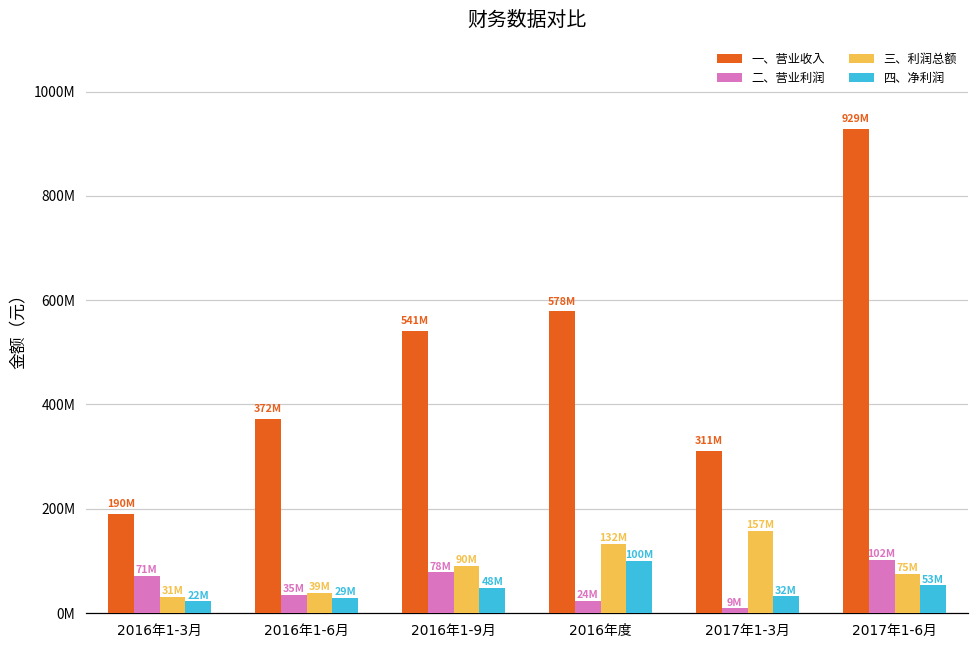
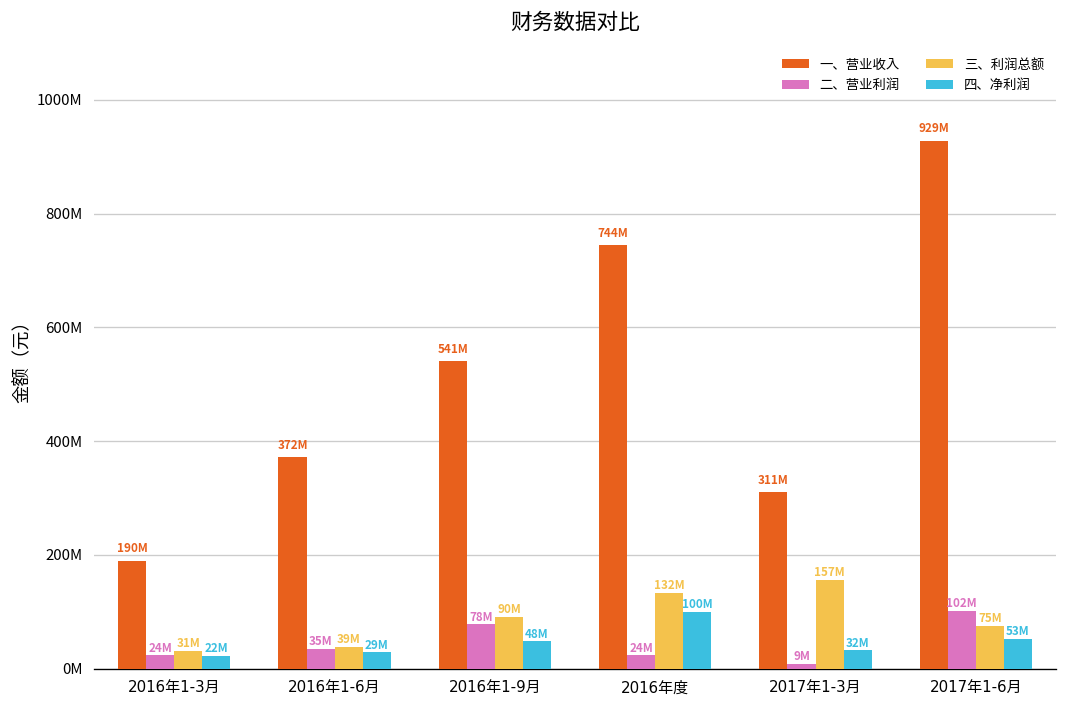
  {
    "一、营业收入": {
      "2016年1-3月": "190M",
      "2016年1-6月": "372M",
      "2016年1-9月": "541M",
-     "2016年度": "578M",
+     "2016年度": "744M",
      "2017年1-3月": "311M",
      "2017年1-6月": "929M"
    },
    "二、营业利润": {
-     "2016年1-3月": "71M",
+     "2016年1-3月": "24M",
      "2016年1-6月": "35M",
      "2016年1-9月": "78M",
      "2016年度": "24M",
      "2017年1-3月": "9M",
      "2017年1-6月": "102M"
    },
    "三、利润总额": {
      "2016年1-3月": "31M",
      "2016年1-6月": "39M",
      "2016年1-9月": "90M",
      "2016年度": "132M",
      "2017年1-3月": "157M",
      "2017年1-6月": "75M"
    },
    "四、净利润": {
      "2016年1-3月": "22M",
      "2016年1-6月": "29M",
      "2016年1-9月": "48M",
      "2016年度": "100M",
      "2017年1-3月": "32M",
      "2017年1-6月": "53M"
    }
  }
